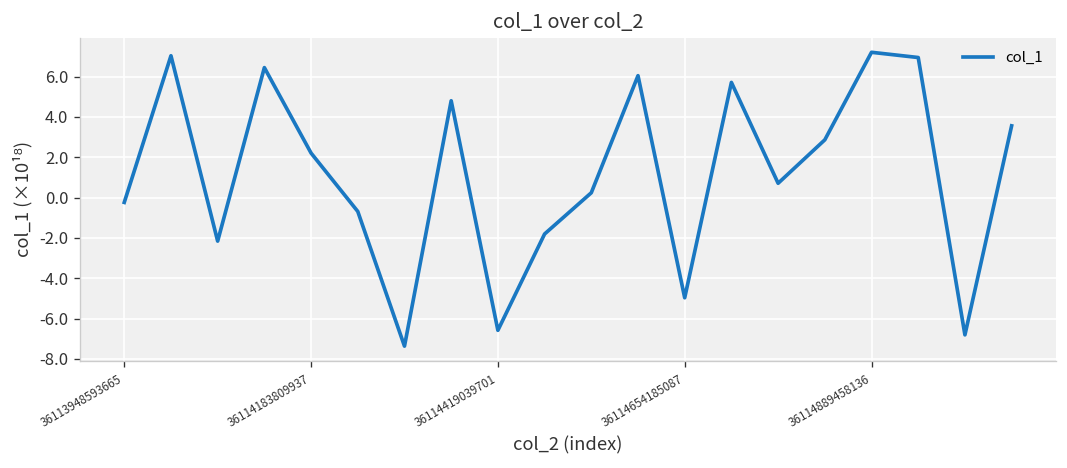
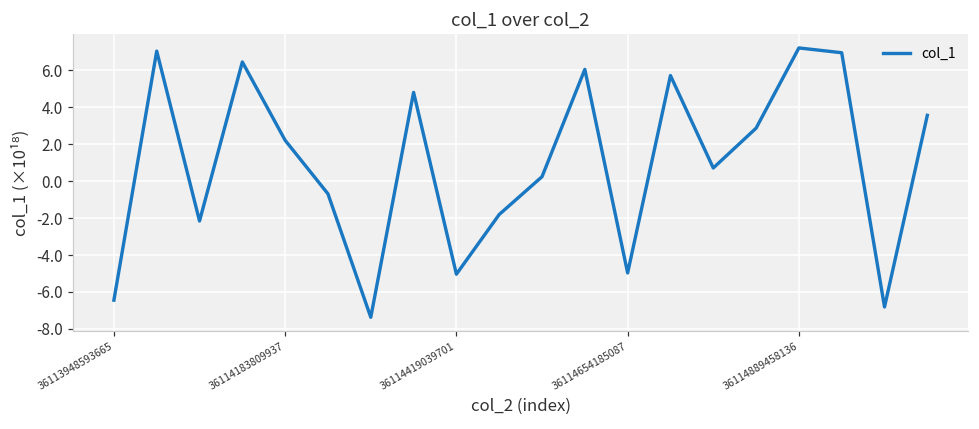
  {
-   "36113948593665": -0.2,
+   "36113948593665": -6.4,
    "36114183809937": 2.2,
-   "36114419039701": -6.6,
+   "36114419039701": -5.0,
    "36114654185087": -5.0,
    "36114889458136": 7.2
  }
